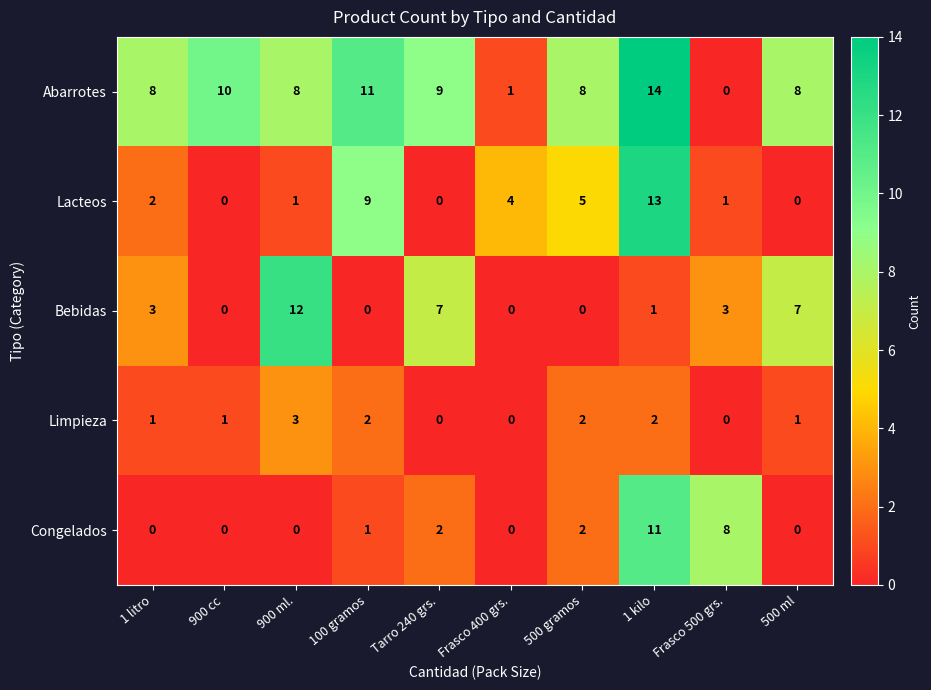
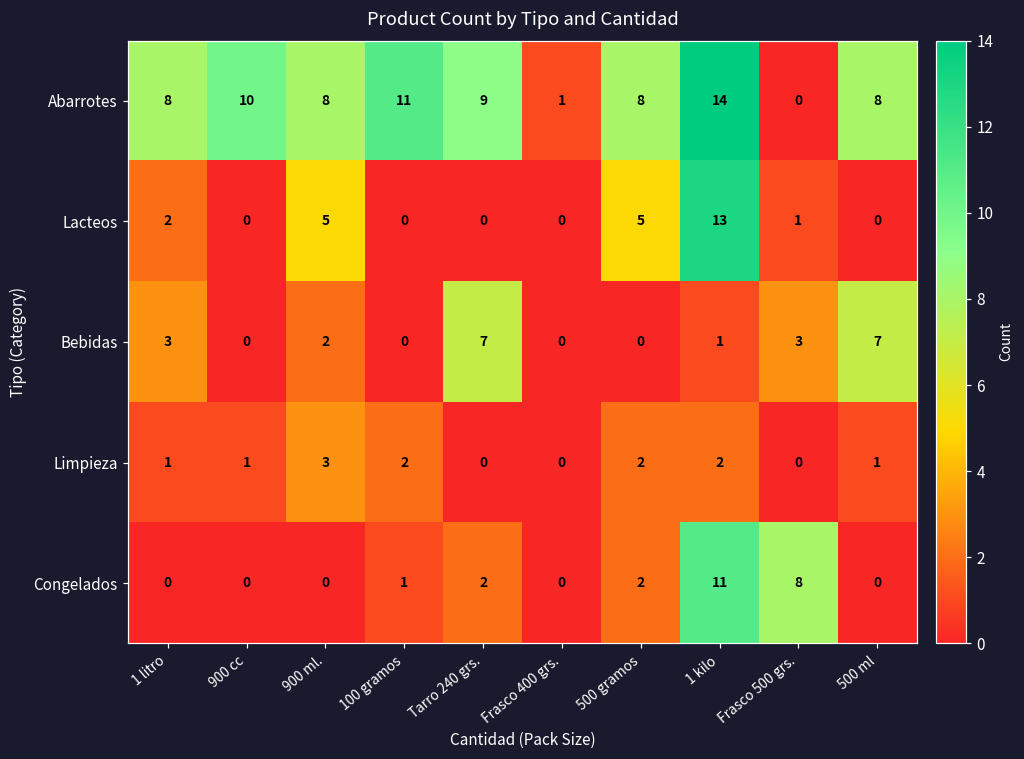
  {
    "Abarrotes": {
      "1 litro": 8,
      "900 cc": 10,
      "900 ml.": 8,
      "100 gramos": 11,
      "Tarro 240 grs.": 9,
      "Frasco 400 grs.": 1,
      "500 gramos": 8,
      "1 kilo": 14,
      "Frasco 500 grs.": 0,
      "500 ml": 8
    },
    "Lacteos": {
      "1 litro": 2,
      "900 cc": 0,
-     "900 ml.": 1,
-     "100 gramos": 9,
+     "900 ml.": 5,
+     "100 gramos": 0,
      "Tarro 240 grs.": 0,
-     "Frasco 400 grs.": 4,
+     "Frasco 400 grs.": 0,
      "500 gramos": 5,
      "1 kilo": 13,
      "Frasco 500 grs.": 1,
      "500 ml": 0
    },
    "Bebidas": {
      "1 litro": 3,
      "900 cc": 0,
-     "900 ml.": 12,
+     "900 ml.": 2,
      "100 gramos": 0,
      "Tarro 240 grs.": 7,
      "Frasco 400 grs.": 0,
      "500 gramos": 0,
      "1 kilo": 1,
      "Frasco 500 grs.": 3,
      "500 ml": 7
    },
    "Limpieza": {
      "1 litro": 1,
      "900 cc": 1,
      "900 ml.": 3,
      "100 gramos": 2,
      "Tarro 240 grs.": 0,
      "Frasco 400 grs.": 0,
      "500 gramos": 2,
      "1 kilo": 2,
      "Frasco 500 grs.": 0,
      "500 ml": 1
    },
    "Congelados": {
      "1 litro": 0,
      "900 cc": 0,
      "900 ml.": 0,
      "100 gramos": 1,
      "Tarro 240 grs.": 2,
      "Frasco 400 grs.": 0,
      "500 gramos": 2,
      "1 kilo": 11,
      "Frasco 500 grs.": 8,
      "500 ml": 0
    }
  }
